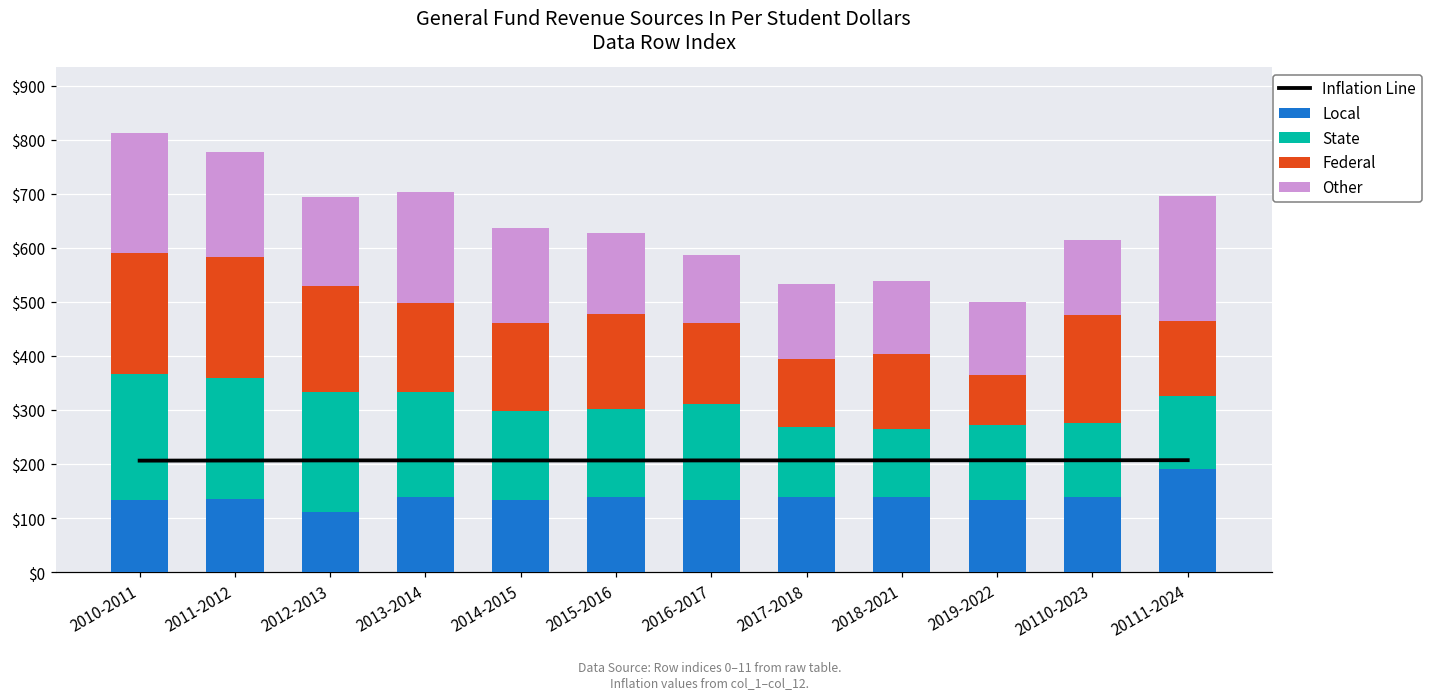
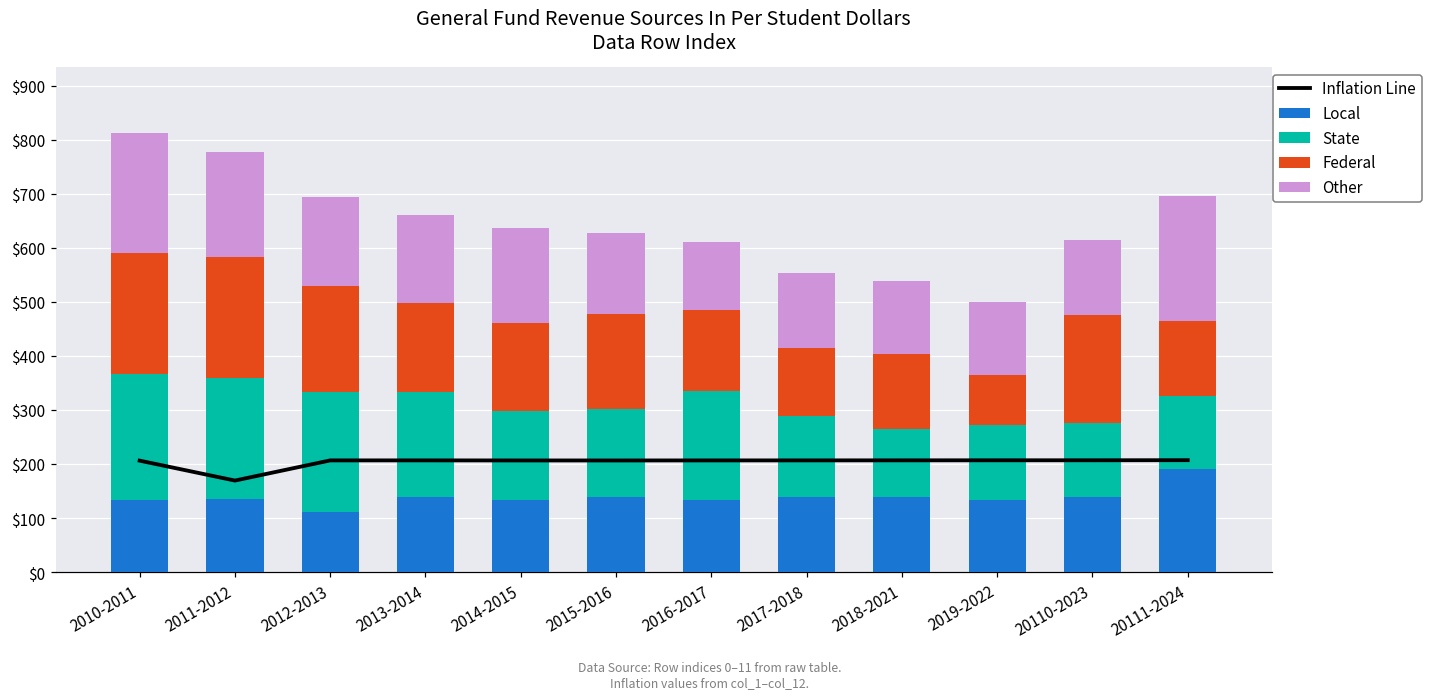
  {
    "Inflation Line": {
      "2010-2011": "$210",
-     "2011-2012": "$210",
+     "2011-2012": "$170",
      "2012-2013": "$210",
      "2013-2014": "$210",
      "2014-2015": "$210",
      "2015-2016": "$210",
      "2016-2017": "$210",
      "2017-2018": "$210",
      "2018-2021": "$210",
      "2019-2022": "$210",
      "20110-2023": "$210",
      "20111-2024": "$210"
    },
    "Local": {
      "2010-2011": "$130",
      "2011-2012": "$140",
      "2012-2013": "$110",
      "2013-2014": "$140",
      "2014-2015": "$130",
      "2015-2016": "$140",
      "2016-2017": "$130",
      "2017-2018": "$140",
      "2018-2021": "$140",
      "2019-2022": "$130",
      "20110-2023": "$140",
      "20111-2024": "$190"
    },
    "State": {
      "2010-2011": "$230",
      "2011-2012": "$220",
      "2012-2013": "$220",
      "2013-2014": "$200",
      "2014-2015": "$170",
      "2015-2016": "$160",
-     "2016-2017": "$180",
-     "2017-2018": "$130",
+     "2016-2017": "$200",
+     "2017-2018": "$150",
      "2018-2021": "$130",
      "2019-2022": "$140",
      "20110-2023": "$140",
      "20111-2024": "$130"
    },
    "Federal": {
      "2010-2011": "$220",
      "2011-2012": "$220",
      "2012-2013": "$200",
      "2013-2014": "$170",
      "2014-2015": "$160",
      "2015-2016": "$180",
      "2016-2017": "$150",
      "2017-2018": "$130",
      "2018-2021": "$140",
      "2019-2022": "$90",
      "20110-2023": "$200",
      "20111-2024": "$140"
    },
    "Other": {
      "2010-2011": "$220",
      "2011-2012": "$200",
      "2012-2013": "$170",
-     "2013-2014": "$210",
+     "2013-2014": "$160",
      "2014-2015": "$180",
      "2015-2016": "$150",
      "2016-2017": "$130",
      "2017-2018": "$140",
      "2018-2021": "$140",
      "2019-2022": "$130",
      "20110-2023": "$140",
      "20111-2024": "$230"
    }
  }
